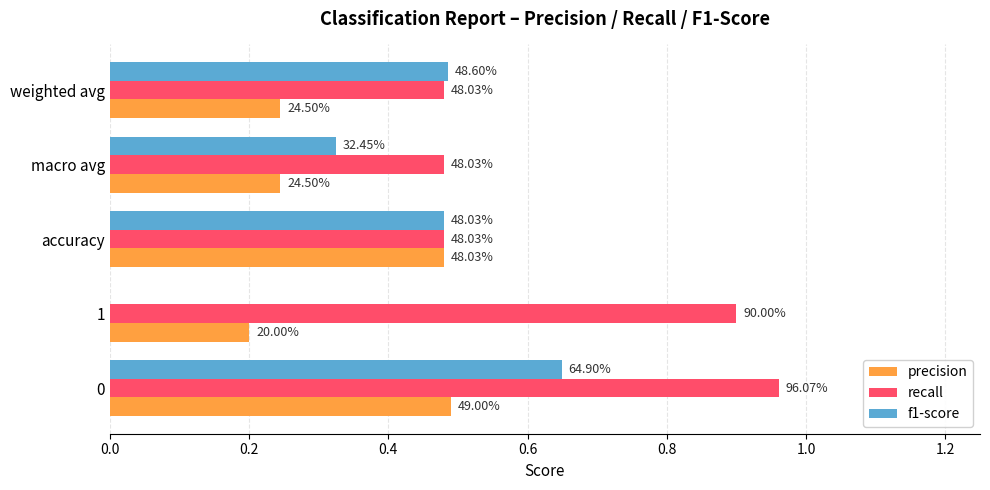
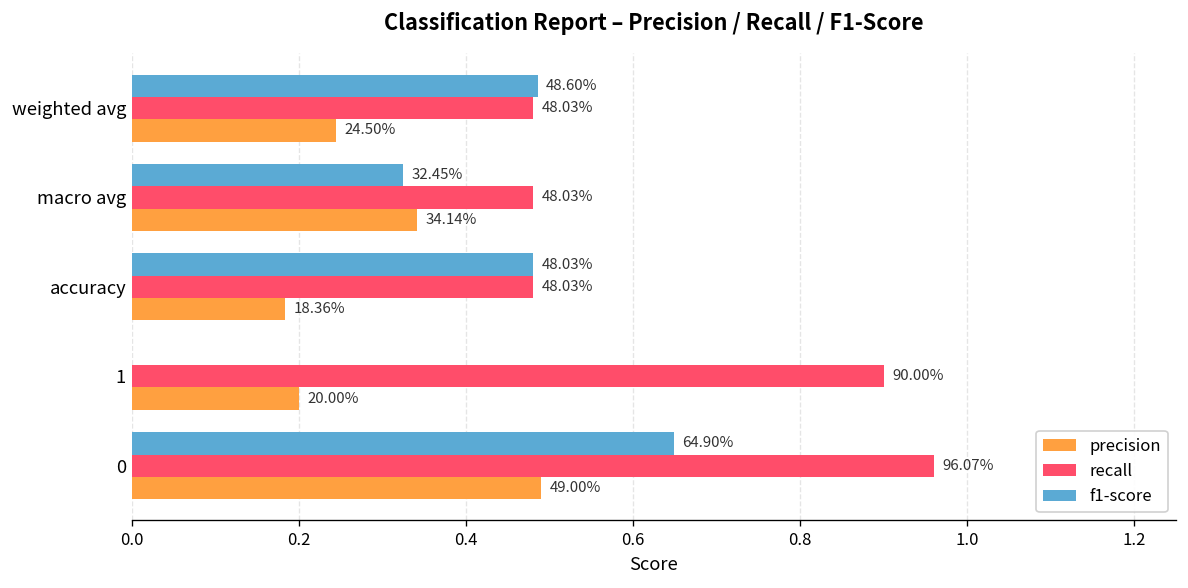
  {
    "precision": {
      "weighted avg": "24.50%",
-     "macro avg": "24.50%",
-     "accuracy": "48.03%",
+     "macro avg": "34.14%",
+     "accuracy": "18.36%",
      "1": "20.00%",
      "0": "49.00%"
    },
    "recall": {
      "weighted avg": "48.03%",
      "macro avg": "48.03%",
      "accuracy": "48.03%",
      "1": "90.00%",
      "0": "96.07%"
    },
    "f1-score": {
      "weighted avg": "48.60%",
      "macro avg": "32.45%",
      "accuracy": "48.03%",
      "0": "64.90%"
    }
  }
